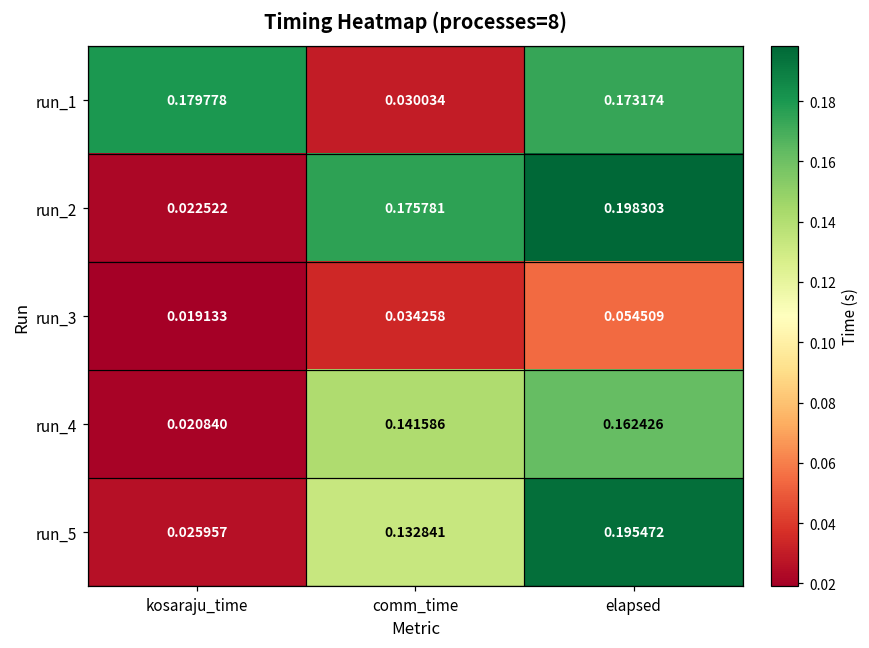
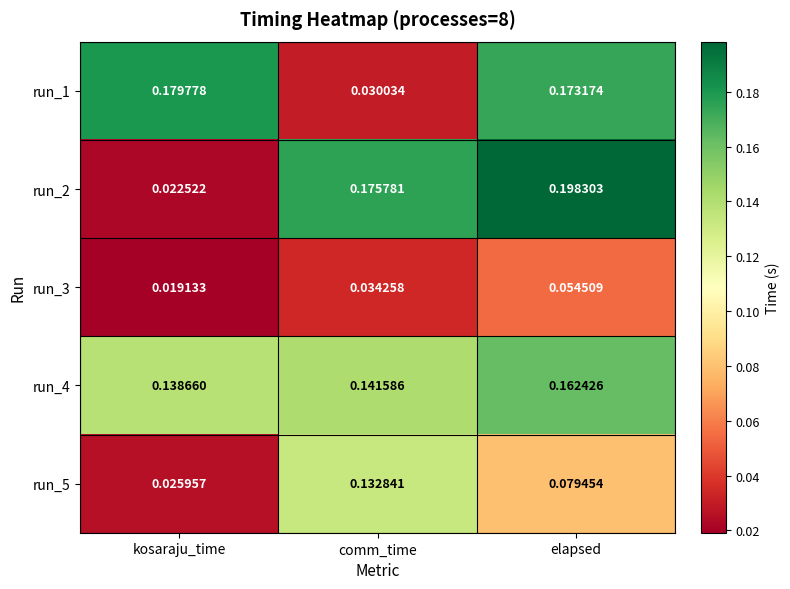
  {
    "run_1": {
      "kosaraju_time": 0.179778,
      "comm_time": 0.030034,
      "elapsed": 0.173174
    },
    "run_2": {
      "kosaraju_time": 0.022522,
      "comm_time": 0.175781,
      "elapsed": 0.198303
    },
    "run_3": {
      "kosaraju_time": 0.019133,
      "comm_time": 0.034258,
      "elapsed": 0.054509
    },
    "run_4": {
-     "kosaraju_time": 0.020840,
+     "kosaraju_time": 0.138660,
      "comm_time": 0.141586,
      "elapsed": 0.162426
    },
    "run_5": {
      "kosaraju_time": 0.025957,
      "comm_time": 0.132841,
-     "elapsed": 0.195472
+     "elapsed": 0.079454
    }
  }
